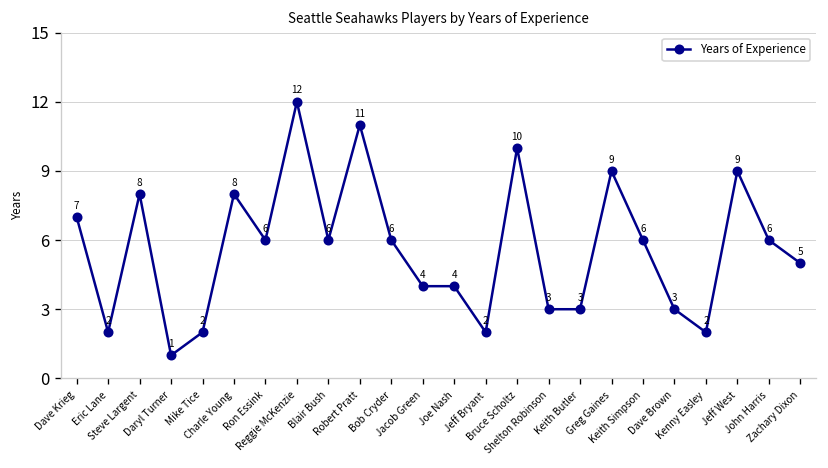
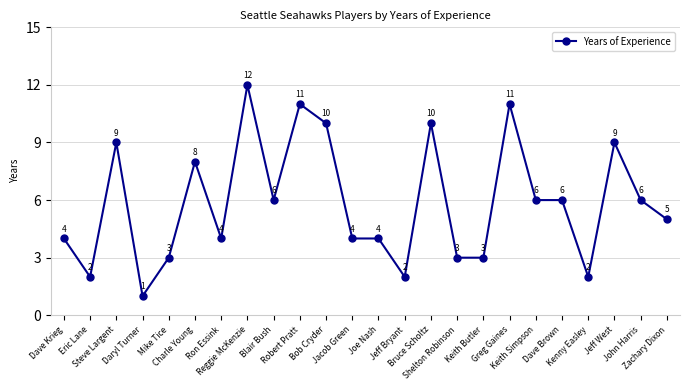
  {
-   "Dave Krieg": 7,
+   "Dave Krieg": 4,
    "Eric Lane": 2,
-   "Steve Largent": 8,
+   "Steve Largent": 9,
    "Daryl Turner": 1,
-   "Mike Tice": 2,
+   "Mike Tice": 3,
    "Charle Young": 8,
-   "Ron Essink": 6,
+   "Ron Essink": 4,
    "Reggie McKenzie": 12,
    "Blair Bush": 6,
    "Robert Pratt": 11,
-   "Bob Cryder": 6,
+   "Bob Cryder": 10,
    "Jacob Green": 4,
    "Joe Nash": 4,
    "Jeff Bryant": 2,
    "Bruce Scholtz": 10,
    "Shelton Robinson": 3,
    "Keith Butler": 3,
-   "Greg Gaines": 9,
+   "Greg Gaines": 11,
    "Keith Simpson": 6,
-   "Dave Brown": 3,
+   "Dave Brown": 6,
    "Kenny Easley": 2,
    "Jeff West": 9,
    "John Harris": 6,
    "Zachary Dixon": 5
  }
